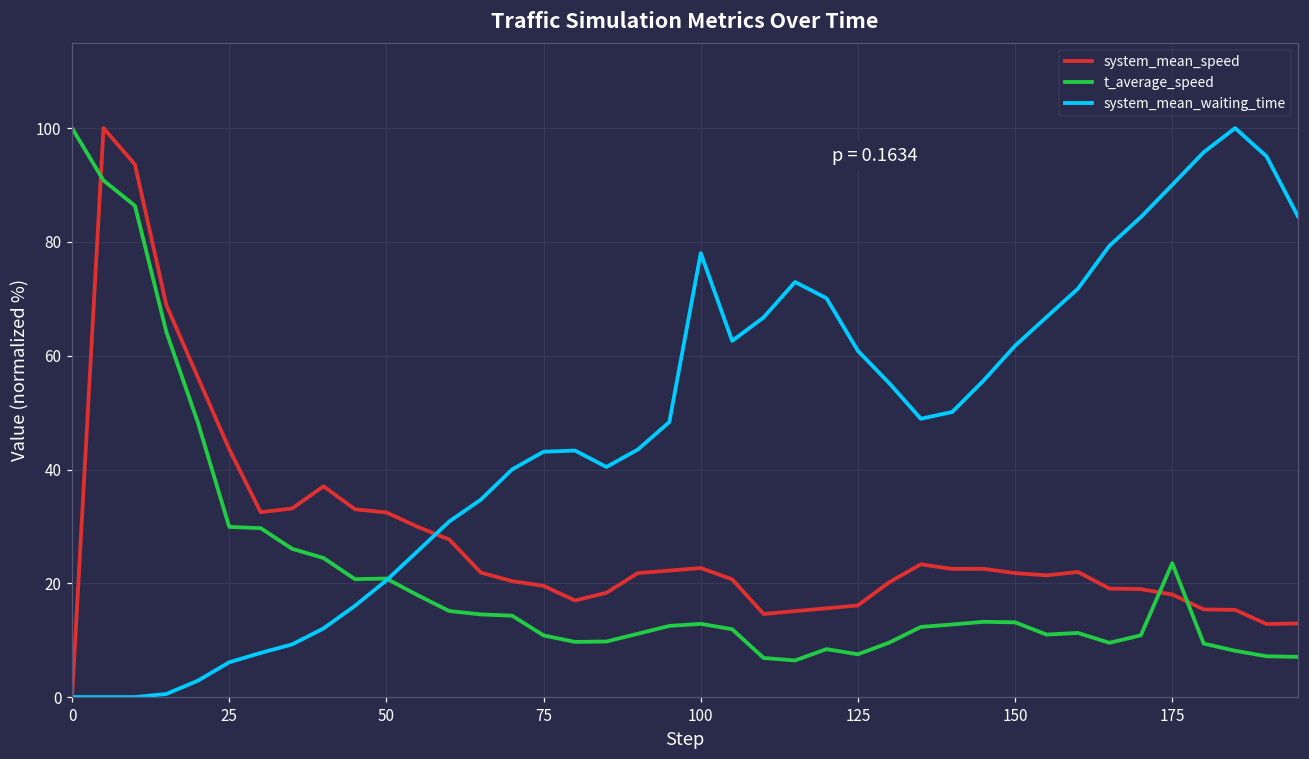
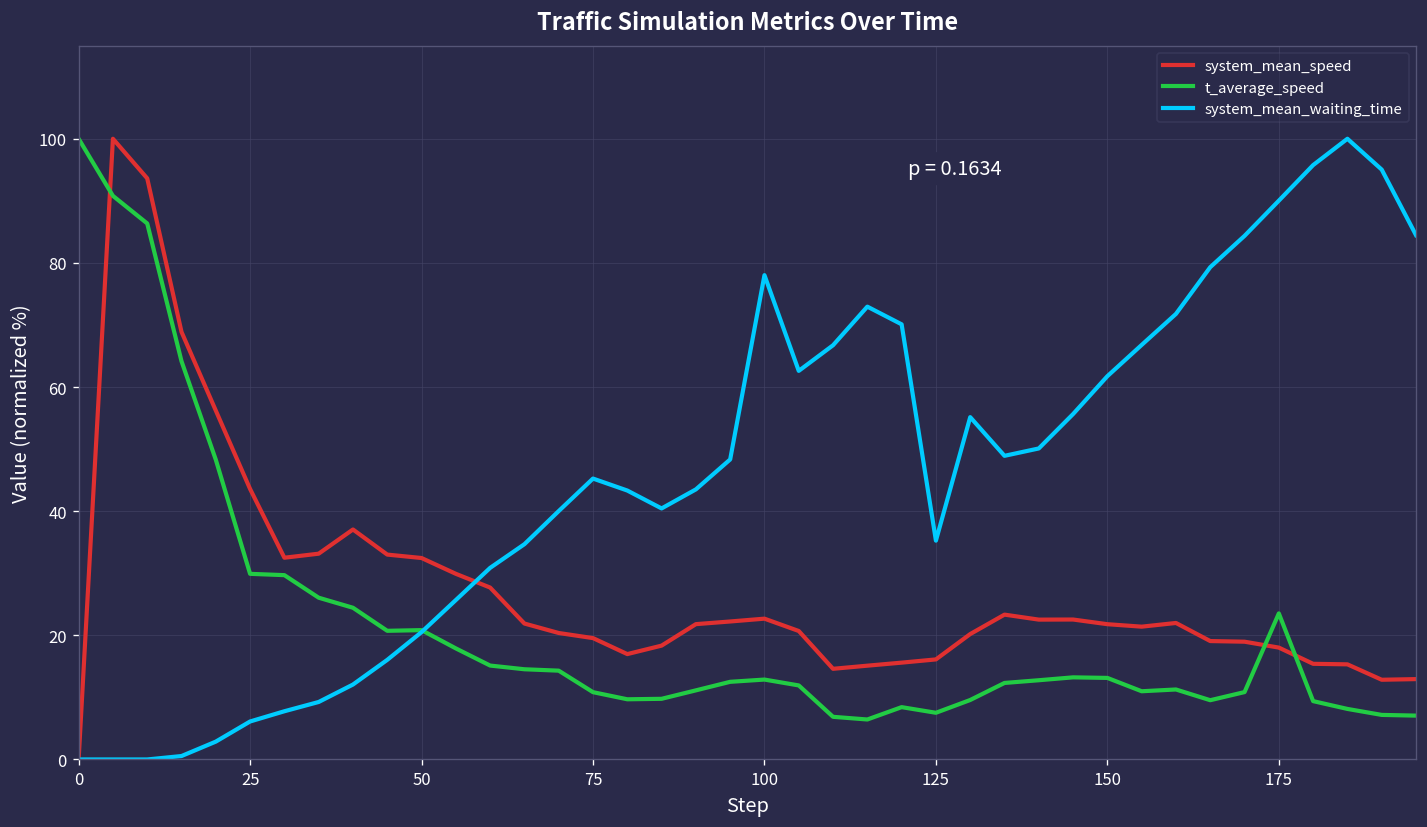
  {
    "system_mean_speed": {
      "25": 44,
      "50": 32,
      "75": 20,
      "100": 23,
      "125": 16,
      "150": 22,
      "175": 18
    },
    "t_average_speed": {
      "0": 100,
      "25": 30,
      "75": 11,
      "100": 13,
      "125": 8,
      "150": 13,
      "175": 24
    },
    "system_mean_waiting_time": {
      "25": 6,
-     "75": 43,
+     "75": 45,
      "100": 78,
-     "125": 61,
+     "125": 35,
      "150": 62,
      "175": 90
    }
  }
